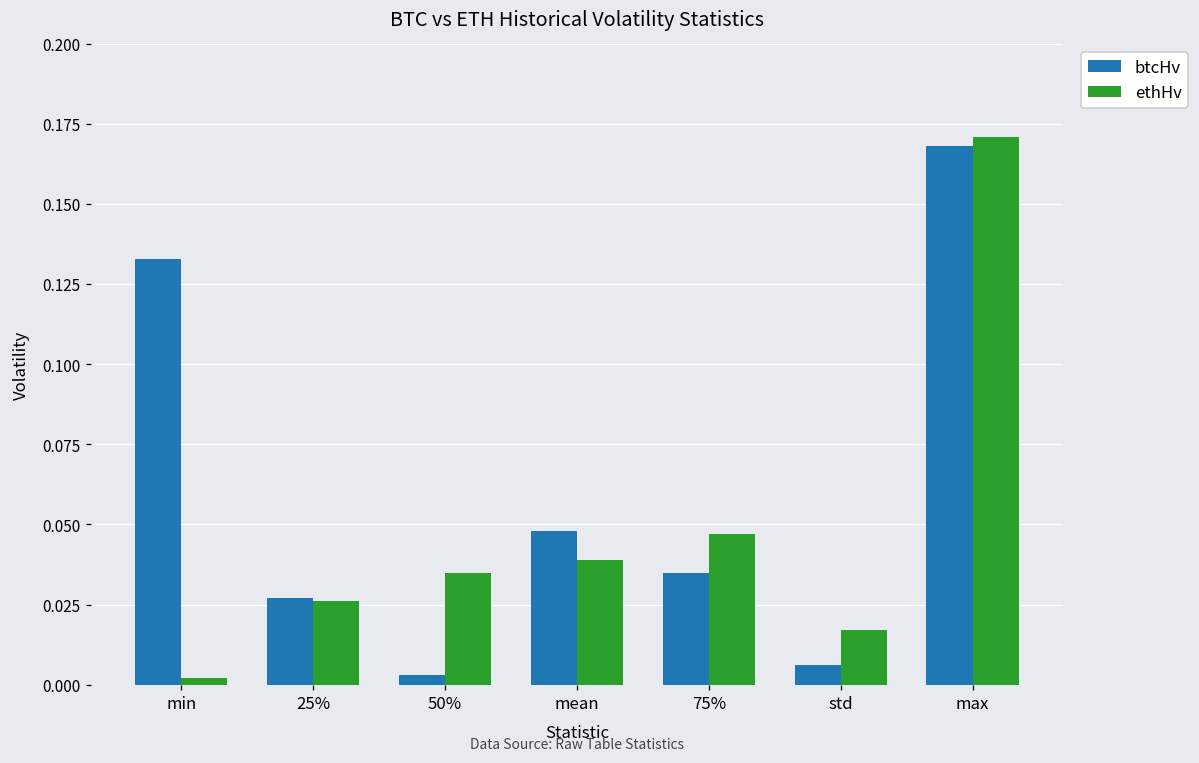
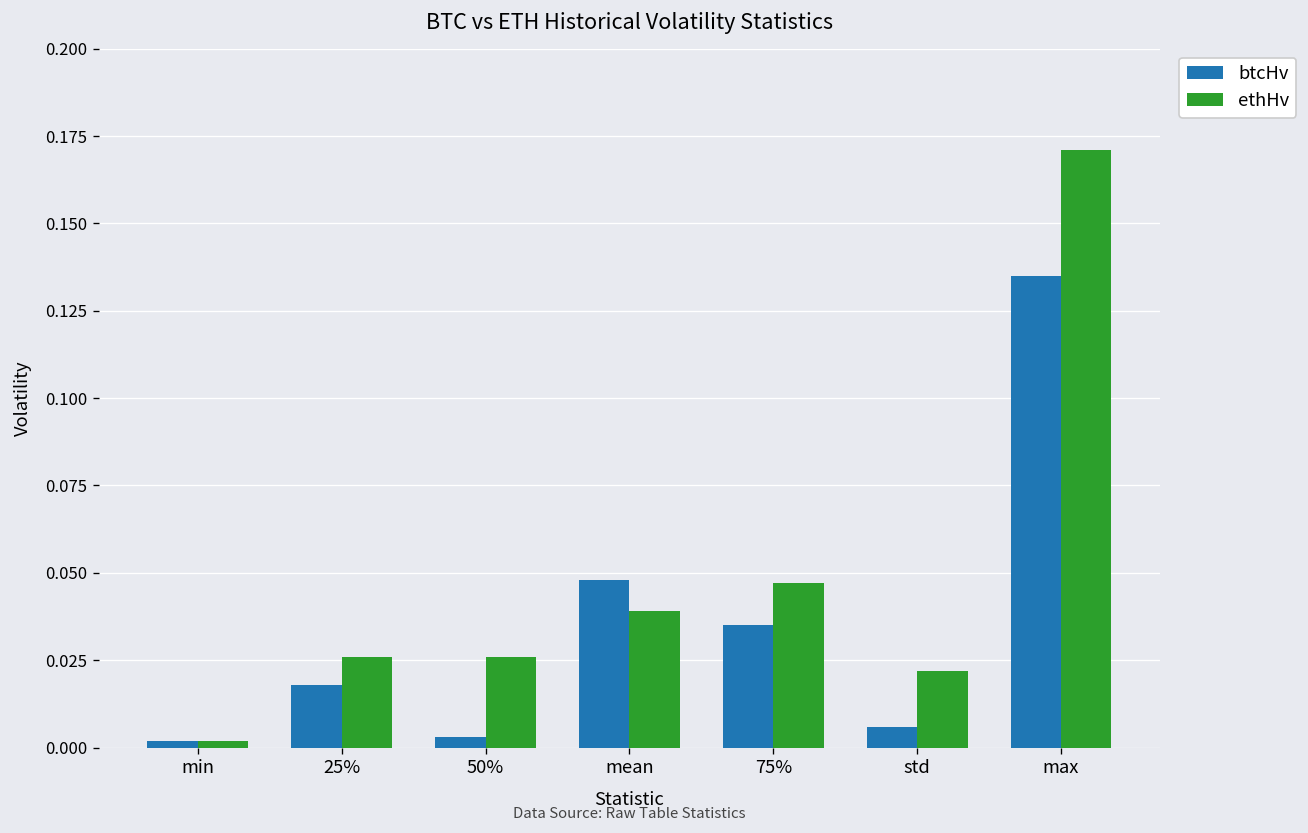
  {
    "btcHv": {
-     "min": 0.133,
-     "25%": 0.027,
+     "min": 0.002,
+     "25%": 0.018,
      "50%": 0.003,
      "mean": 0.048,
      "75%": 0.035,
      "std": 0.006,
-     "max": 0.168
+     "max": 0.135
    },
    "ethHv": {
      "min": 0.002,
      "25%": 0.026,
-     "50%": 0.035,
+     "50%": 0.026,
      "mean": 0.039,
      "75%": 0.047,
-     "std": 0.017,
+     "std": 0.022,
      "max": 0.171
    }
  }
